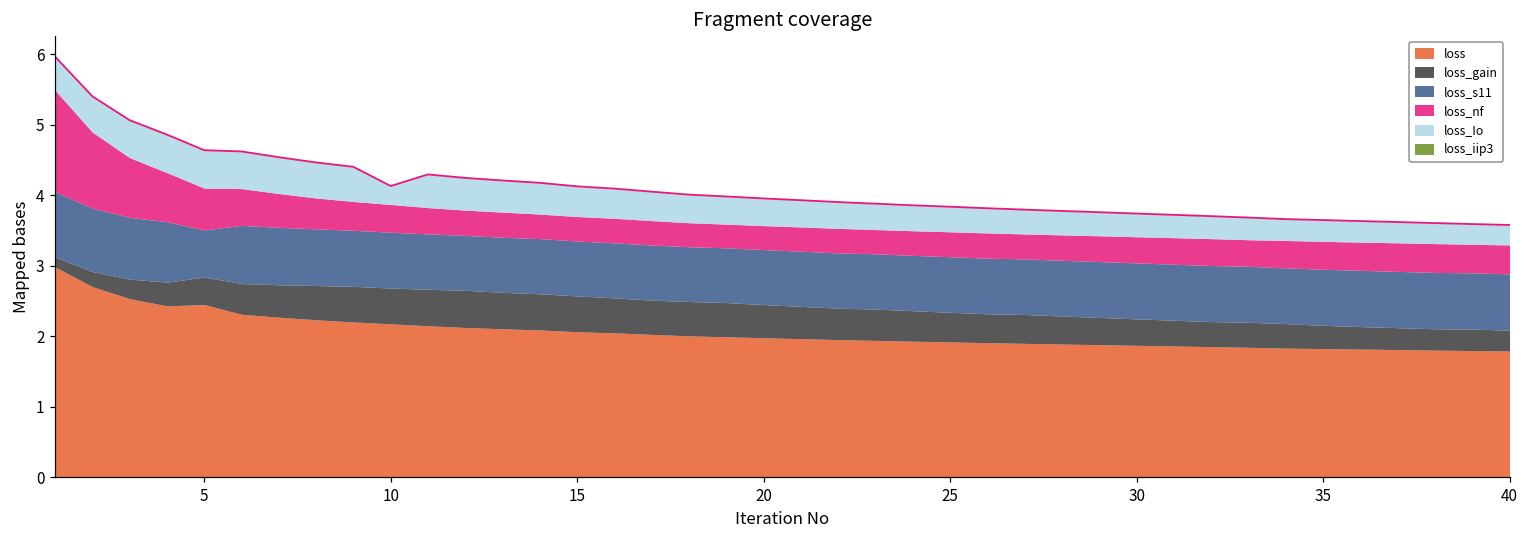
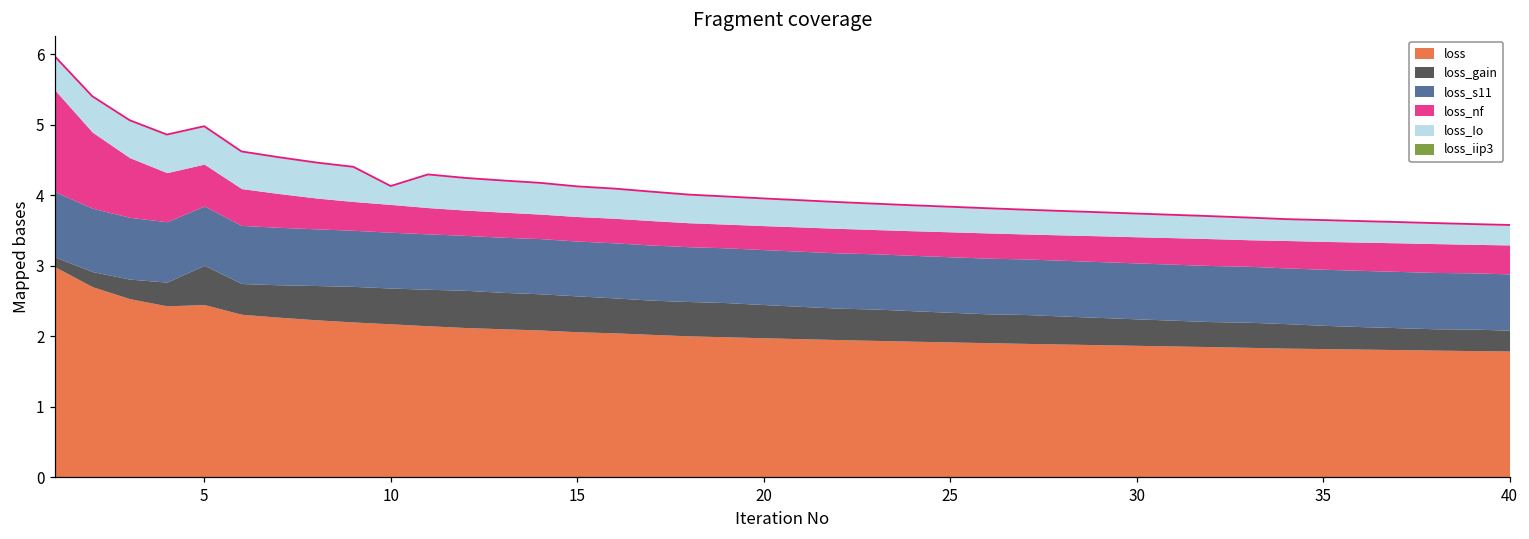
  {
    "loss": {
      "5": 2.4,
      "10": 2.2,
      "15": 2.1,
      "20": 2.0,
      "25": 1.9,
      "30": 1.9,
      "35": 1.8,
      "40": 1.8
    },
    "loss_gain": {
-     "5": 0.4,
+     "5": 0.6,
      "10": 0.5,
      "15": 0.5,
      "20": 0.5,
      "25": 0.4,
      "30": 0.4,
      "35": 0.3,
      "40": 0.3
    },
    "loss_s11": {
-     "5": 0.7,
+     "5": 0.8,
      "10": 0.8,
      "15": 0.8,
      "20": 0.8,
      "25": 0.8,
      "30": 0.8,
      "35": 0.8,
      "40": 0.8
    },
    "loss_nf": {
      "5": 0.6,
      "10": 0.4,
      "15": 0.3,
      "20": 0.3,
      "25": 0.4,
      "30": 0.4,
      "35": 0.4,
      "40": 0.4
    }
  }
